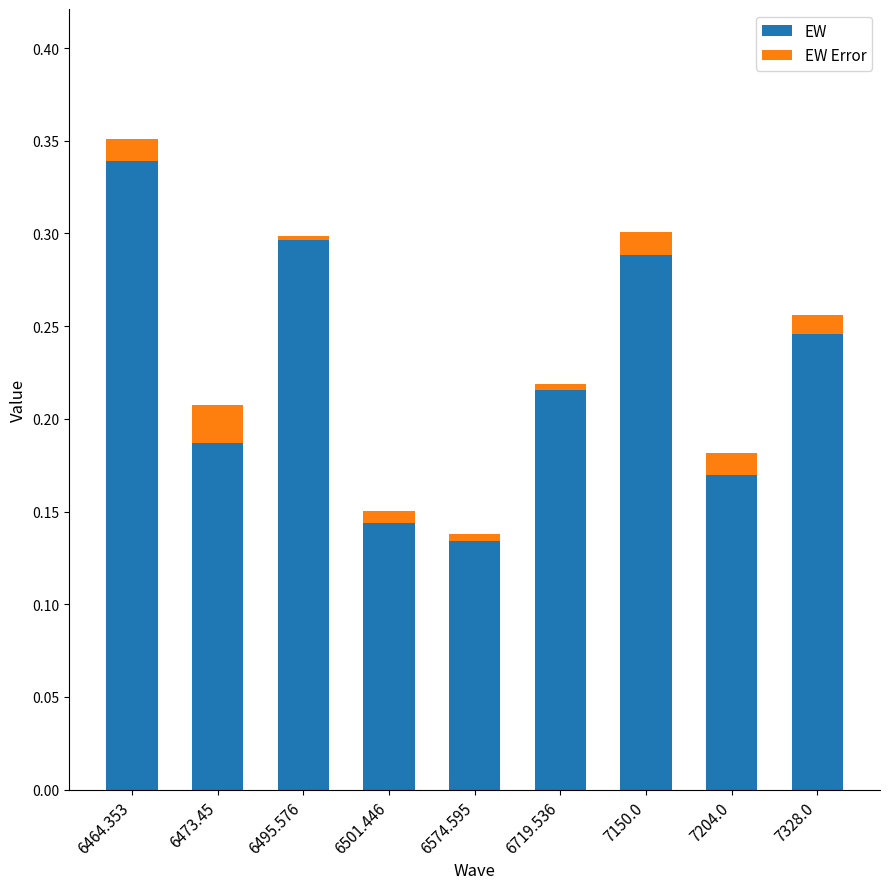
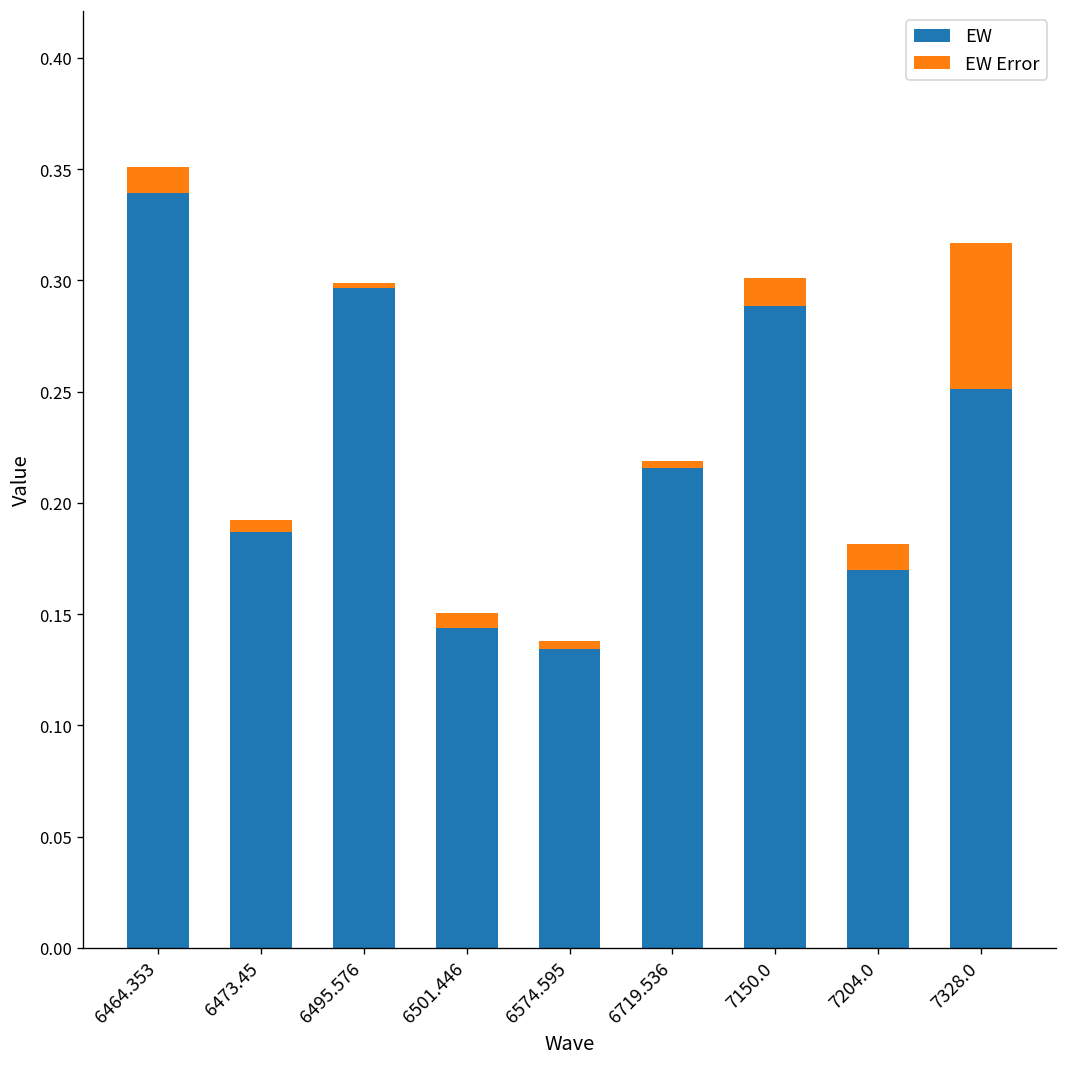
  {
    "EW": {
      "6464.353": 0.339,
      "6473.45": 0.187,
      "6495.576": 0.296,
      "6501.446": 0.144,
      "6574.595": 0.134,
      "6719.536": 0.216,
      "7150.0": 0.288,
      "7204.0": 0.170,
-     "7328.0": 0.246
+     "7328.0": 0.251
    },
    "EW Error": {
      "6464.353": 0.012,
-     "6473.45": 0.021,
+     "6473.45": 0.006,
      "6495.576": 0.002,
      "6501.446": 0.006,
      "6574.595": 0.004,
      "6719.536": 0.003,
      "7150.0": 0.013,
      "7204.0": 0.012,
-     "7328.0": 0.010
+     "7328.0": 0.065
    }
  }
